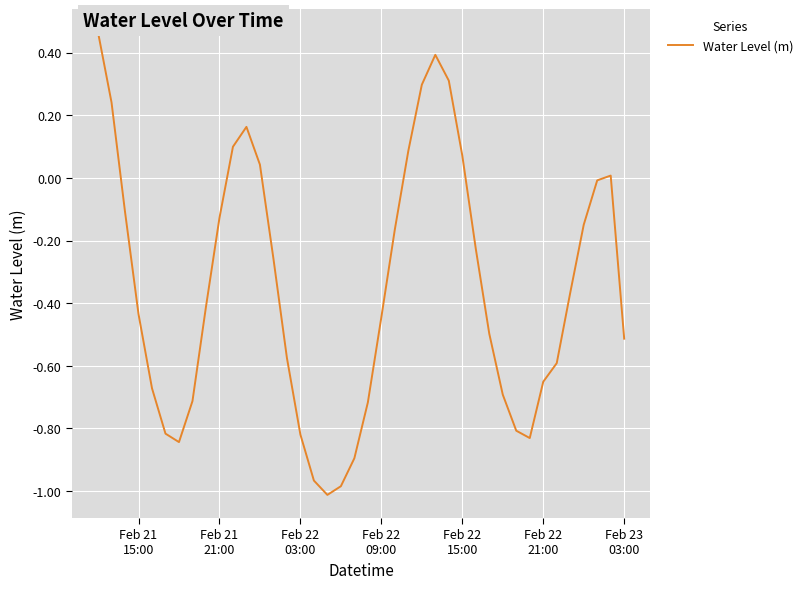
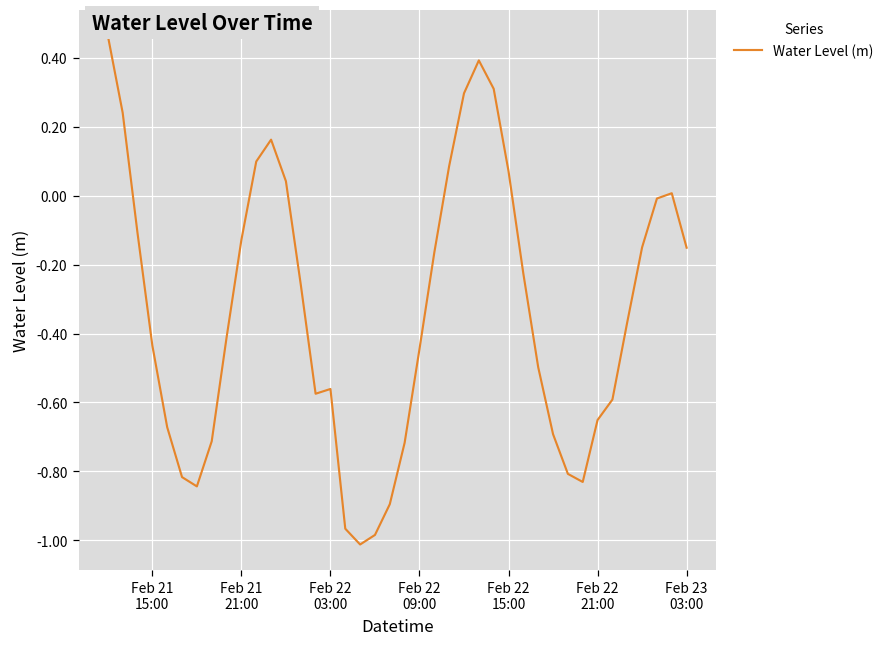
  {
    "Feb 21 15:00": -0.43,
    "Feb 21 21:00": -0.13,
-   "Feb 22 03:00": -0.82,
+   "Feb 22 03:00": -0.56,
    "Feb 22 09:00": -0.45,
    "Feb 22 15:00": 0.07,
    "Feb 22 21:00": -0.65,
-   "Feb 23 03:00": -0.51
+   "Feb 23 03:00": -0.15
  }
